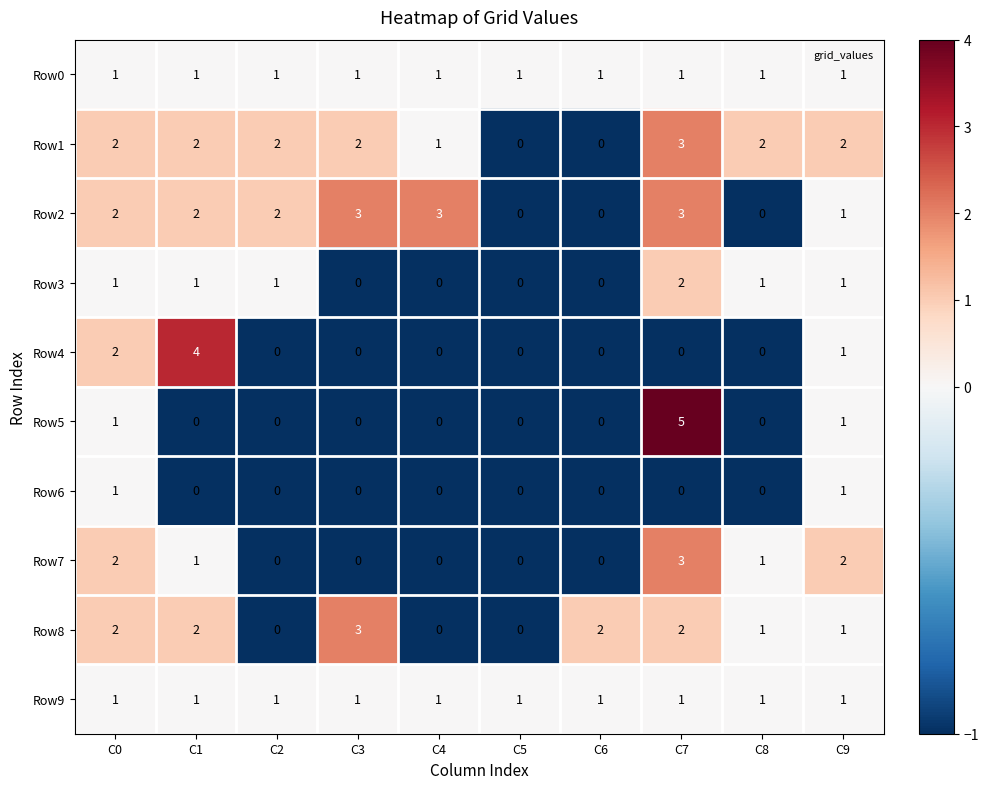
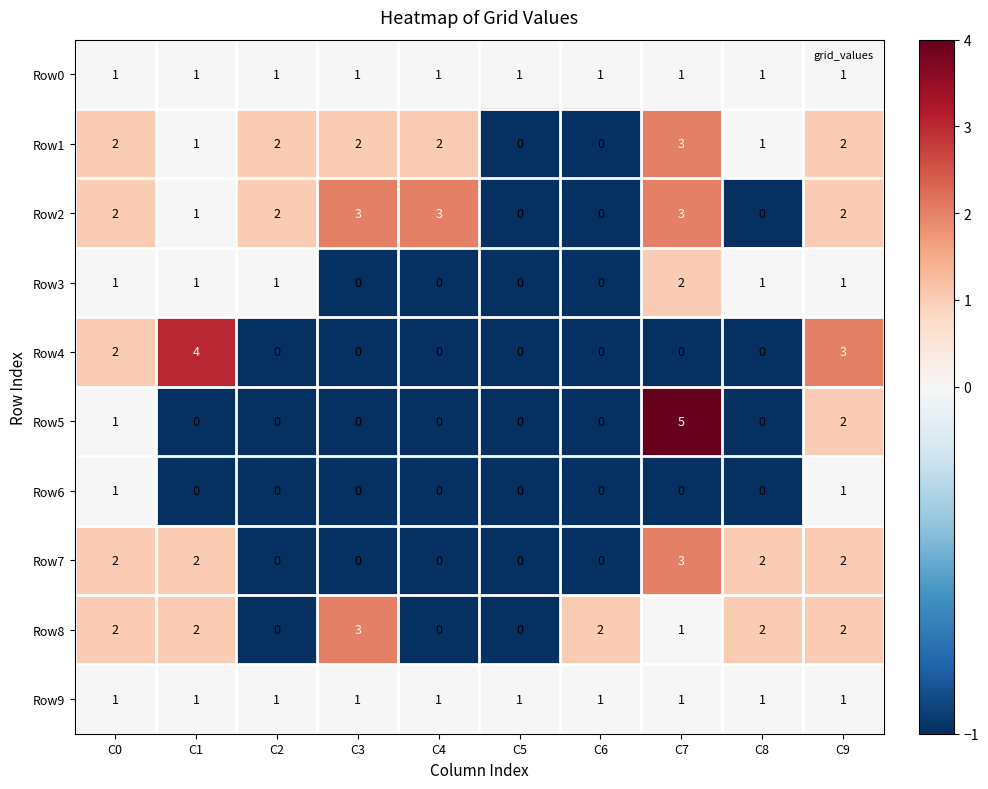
  {
    "Row0": {
      "C0": 1,
      "C1": 1,
      "C2": 1,
      "C3": 1,
      "C4": 1,
      "C5": 1,
      "C6": 1,
      "C7": 1,
      "C8": 1,
      "C9": 1
    },
    "Row1": {
      "C0": 2,
-     "C1": 2,
+     "C1": 1,
      "C2": 2,
      "C3": 2,
-     "C4": 1,
+     "C4": 2,
      "C5": 0,
      "C6": 0,
      "C7": 3,
-     "C8": 2,
+     "C8": 1,
      "C9": 2
    },
    "Row2": {
      "C0": 2,
-     "C1": 2,
+     "C1": 1,
      "C2": 2,
      "C3": 3,
      "C4": 3,
      "C5": 0,
      "C6": 0,
      "C7": 3,
      "C8": 0,
-     "C9": 1
+     "C9": 2
    },
    "Row3": {
      "C0": 1,
      "C1": 1,
      "C2": 1,
      "C3": 0,
      "C4": 0,
      "C5": 0,
      "C6": 0,
      "C7": 2,
      "C8": 1,
      "C9": 1
    },
    "Row4": {
      "C0": 2,
      "C1": 4,
      "C2": 0,
      "C3": 0,
      "C4": 0,
      "C5": 0,
      "C6": 0,
      "C7": 0,
      "C8": 0,
-     "C9": 1
+     "C9": 3
    },
    "Row5": {
      "C0": 1,
      "C1": 0,
      "C2": 0,
      "C3": 0,
      "C4": 0,
      "C5": 0,
      "C6": 0,
      "C7": 5,
      "C8": 0,
-     "C9": 1
+     "C9": 2
    },
    "Row6": {
      "C0": 1,
      "C1": 0,
      "C2": 0,
      "C3": 0,
      "C4": 0,
      "C5": 0,
      "C6": 0,
      "C7": 0,
      "C8": 0,
      "C9": 1
    },
    "Row7": {
      "C0": 2,
-     "C1": 1,
+     "C1": 2,
      "C2": 0,
      "C3": 0,
      "C4": 0,
      "C5": 0,
      "C6": 0,
      "C7": 3,
-     "C8": 1,
+     "C8": 2,
      "C9": 2
    },
    "Row8": {
      "C0": 2,
      "C1": 2,
      "C2": 0,
      "C3": 3,
      "C4": 0,
      "C5": 0,
      "C6": 2,
-     "C7": 2,
-     "C8": 1,
-     "C9": 1
+     "C7": 1,
+     "C8": 2,
+     "C9": 2
    },
    "Row9": {
      "C0": 1,
      "C1": 1,
      "C2": 1,
      "C3": 1,
      "C4": 1,
      "C5": 1,
      "C6": 1,
      "C7": 1,
      "C8": 1,
      "C9": 1
    }
  }
